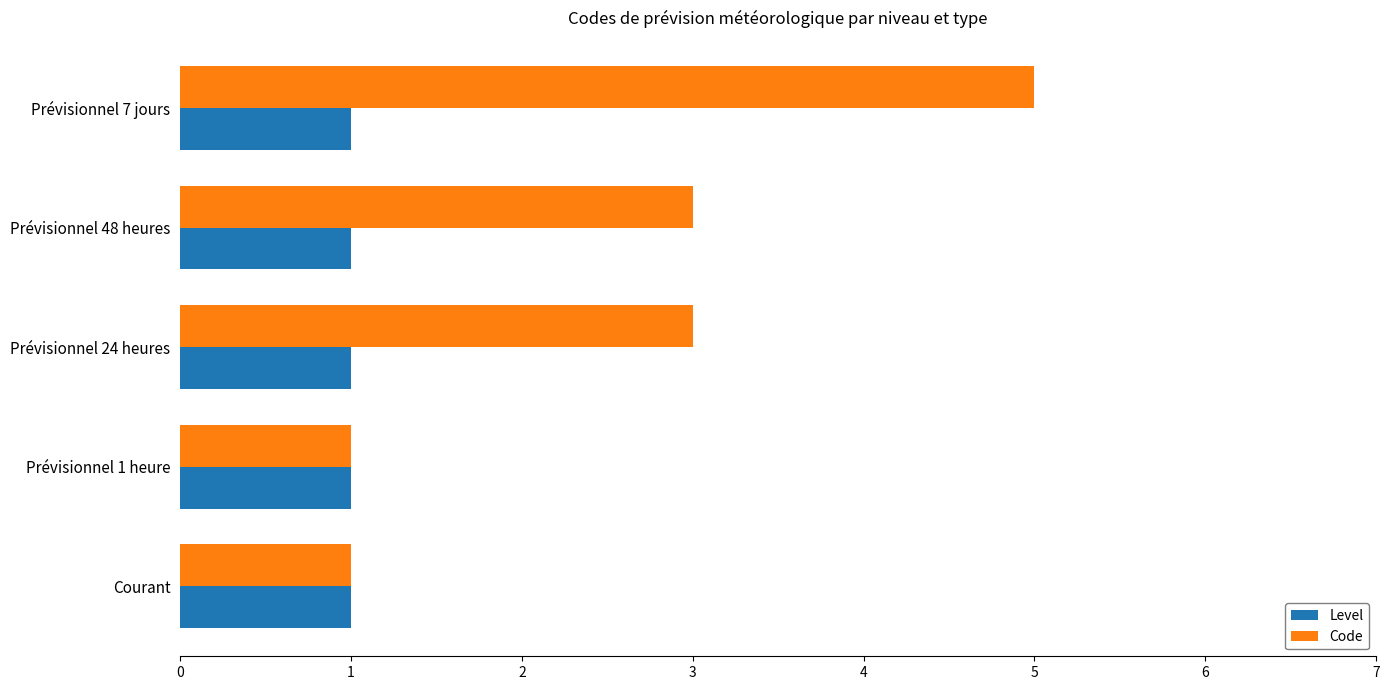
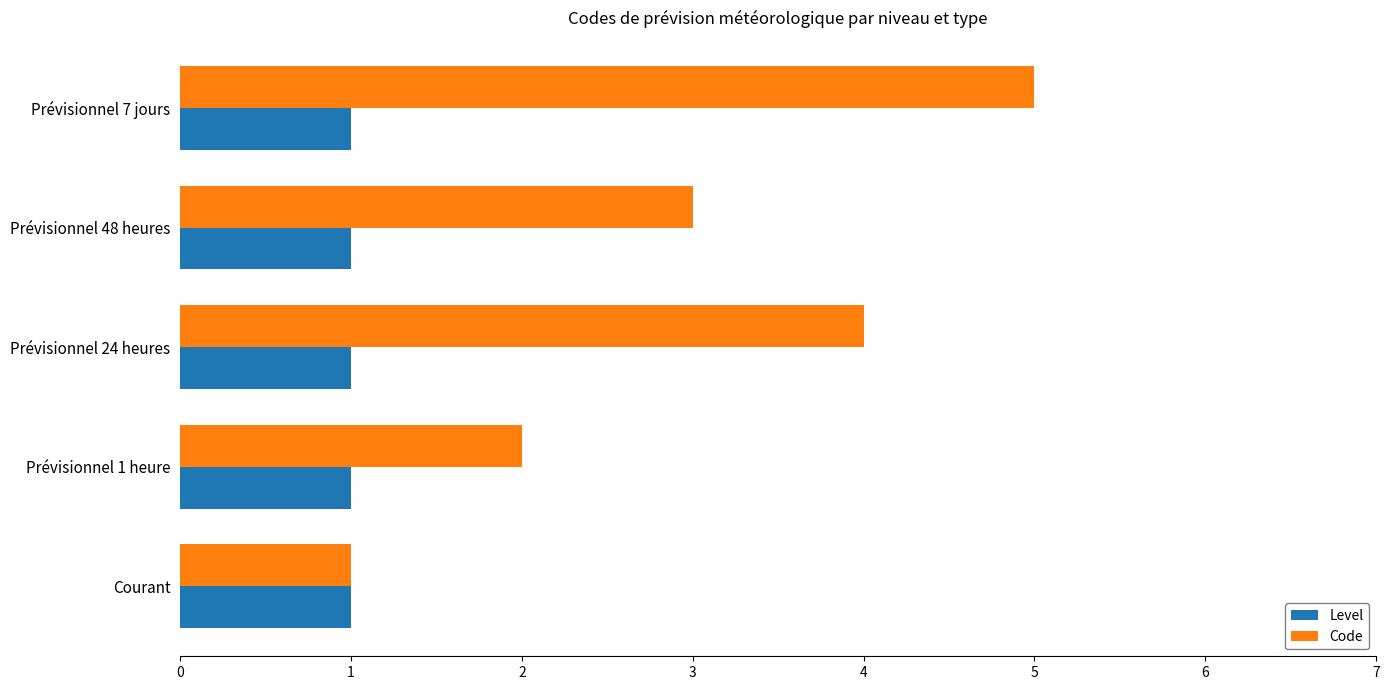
  {
    "Level": {
      "Prévisionnel 7 jours": 1,
      "Prévisionnel 48 heures": 1,
      "Prévisionnel 24 heures": 1,
      "Prévisionnel 1 heure": 1,
      "Courant": 1
    },
    "Code": {
      "Prévisionnel 7 jours": 5,
      "Prévisionnel 48 heures": 3,
-     "Prévisionnel 24 heures": 3,
-     "Prévisionnel 1 heure": 1,
+     "Prévisionnel 24 heures": 4,
+     "Prévisionnel 1 heure": 2,
      "Courant": 1
    }
  }
